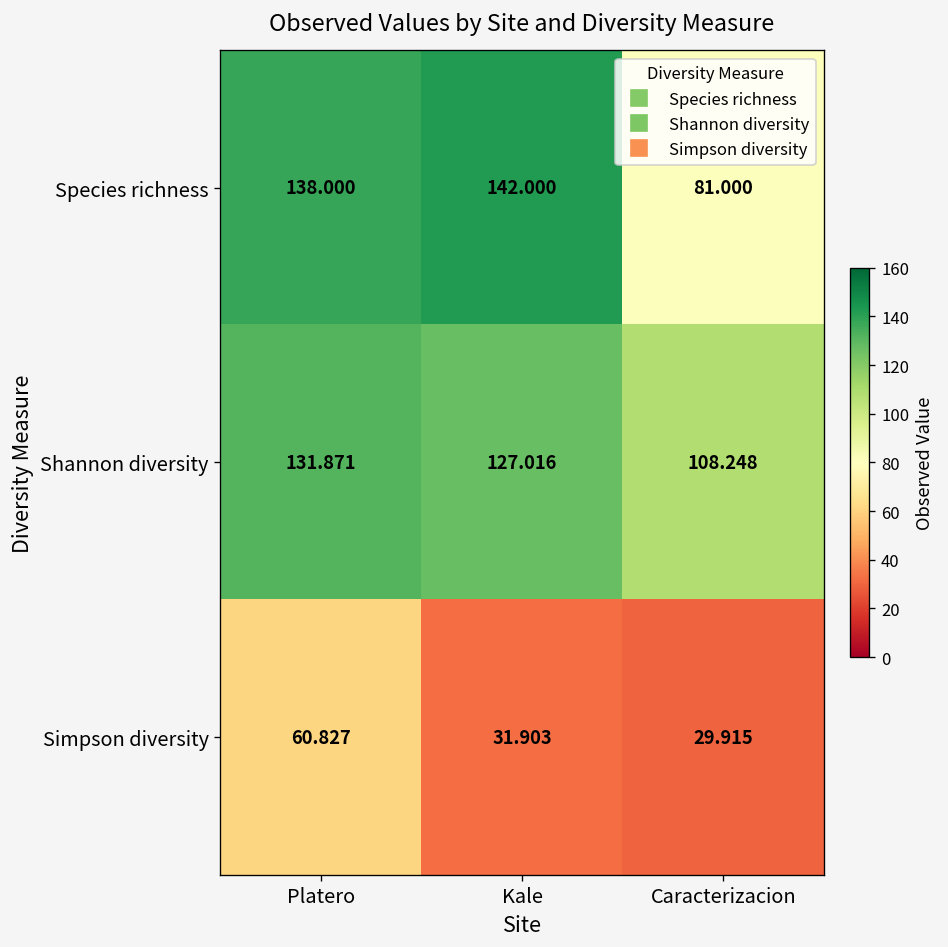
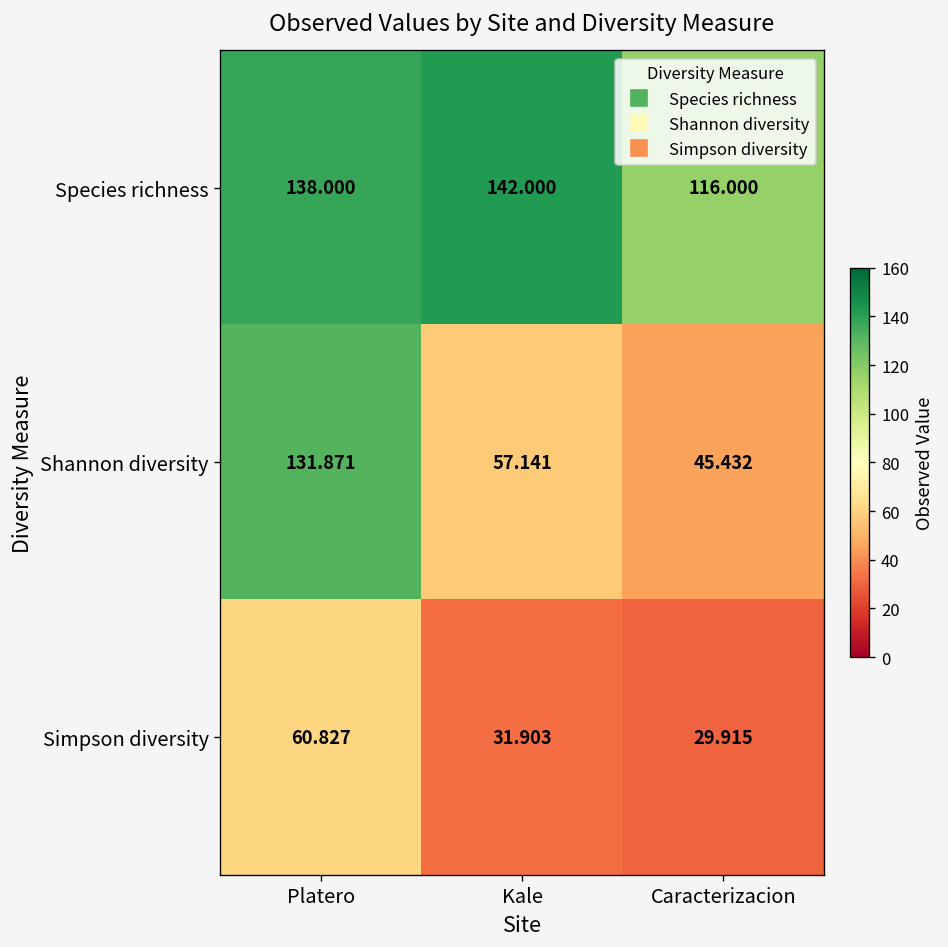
  {
    "Species richness": {
      "Platero": 138.000,
      "Kale": 142.000,
-     "Caracterizacion": 81.000
+     "Caracterizacion": 116.000
    },
    "Shannon diversity": {
      "Platero": 131.871,
-     "Kale": 127.016,
-     "Caracterizacion": 108.248
+     "Kale": 57.141,
+     "Caracterizacion": 45.432
    },
    "Simpson diversity": {
      "Platero": 60.827,
      "Kale": 31.903,
      "Caracterizacion": 29.915
    }
  }
